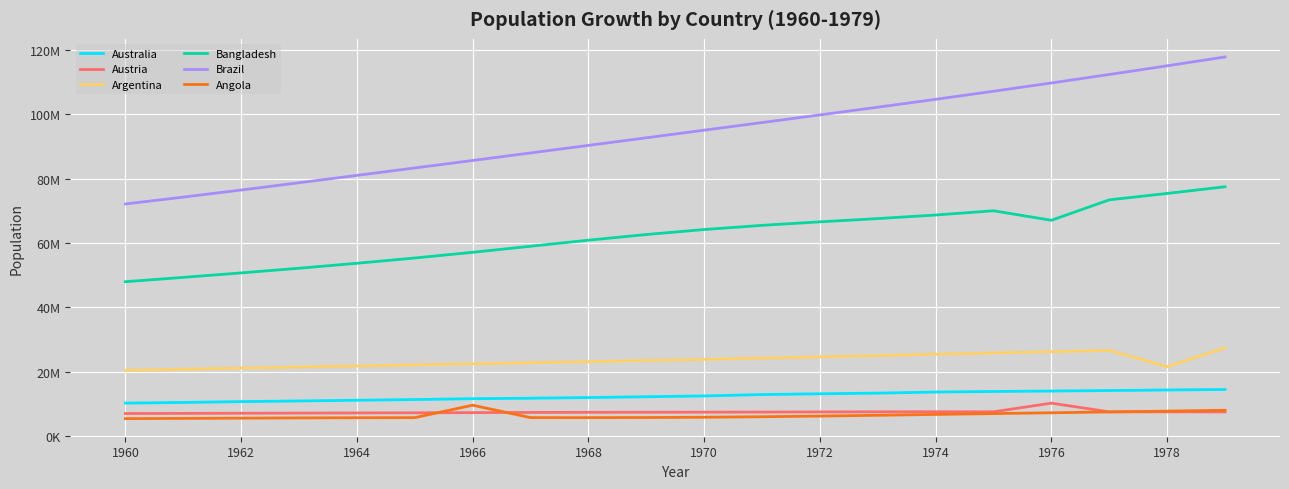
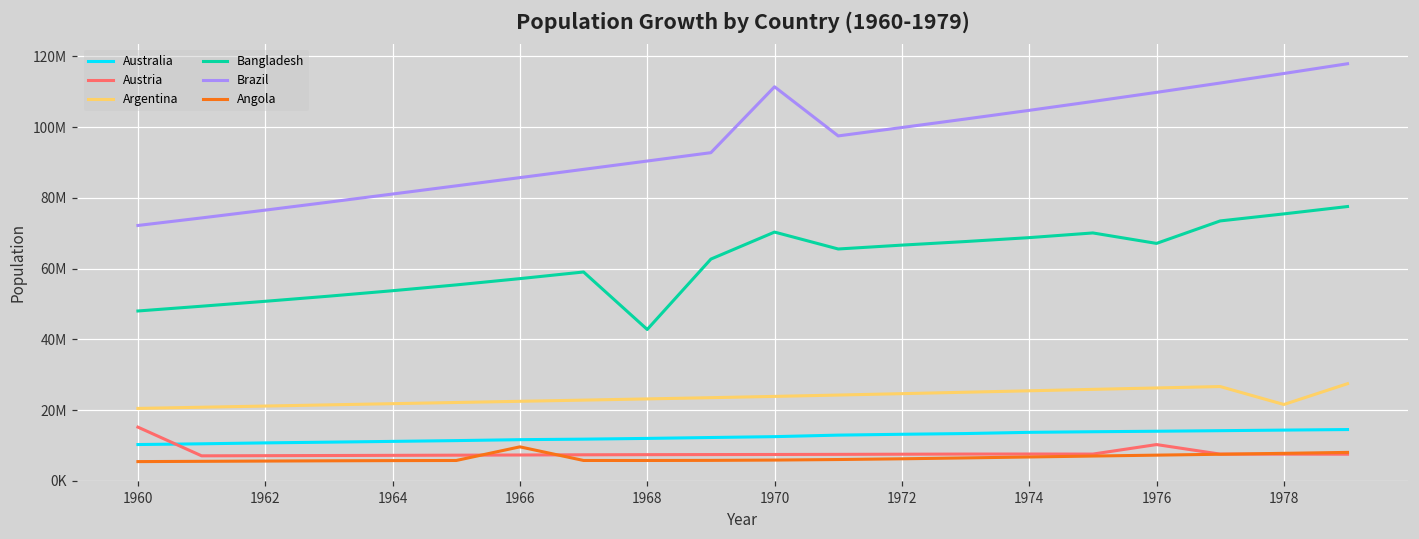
  {
    "Australia": {
      "1960": 10000000,
      "1962": 11000000,
      "1964": 11000000,
      "1966": 12000000,
      "1968": 12000000,
      "1970": 13000000,
      "1972": 13000000,
      "1974": 14000000,
      "1976": 14000000,
      "1978": 14000000
    },
    "Austria": {
-     "1960": 7000000,
+     "1960": 15000000,
      "1962": 7000000,
      "1964": 7000000,
      "1966": 7000000,
      "1968": 7000000,
      "1970": 7000000,
      "1972": 8000000,
      "1974": 8000000,
      "1976": 10000000
    },
    "Argentina": {
      "1960": 20000000,
      "1962": 21000000,
      "1964": 22000000,
      "1966": 22000000,
      "1968": 23000000,
      "1970": 24000000,
      "1972": 25000000,
      "1974": 25000000,
      "1976": 26000000,
      "1978": 22000000
    },
    "Bangladesh": {
      "1960": 48000000,
      "1962": 51000000,
      "1964": 54000000,
      "1966": 57000000,
-     "1968": 61000000,
-     "1970": 64000000,
+     "1968": 43000000,
+     "1970": 70000000,
      "1972": 67000000,
      "1974": 69000000,
      "1976": 67000000,
      "1978": 75000000
    },
    "Brazil": {
      "1960": 72000000,
      "1962": 77000000,
      "1964": 81000000,
      "1966": 86000000,
      "1968": 90000000,
-     "1970": 95000000,
+     "1970": 111000000,
      "1972": 100000000,
      "1974": 105000000,
      "1976": 110000000,
      "1978": 115000000
    },
    "Angola": {
      "1960": 5000000,
      "1962": 6000000,
      "1964": 6000000,
      "1966": 10000000,
      "1968": 6000000,
      "1970": 6000000,
      "1972": 6000000,
      "1974": 7000000,
      "1976": 7000000
    }
  }
